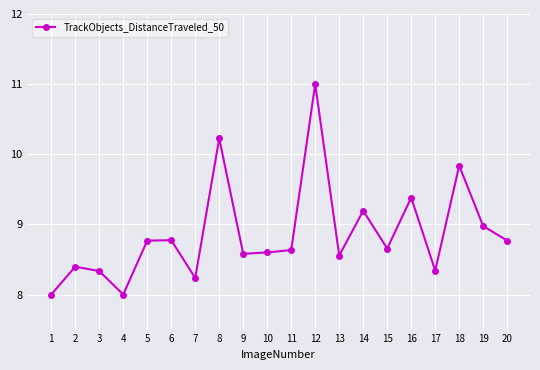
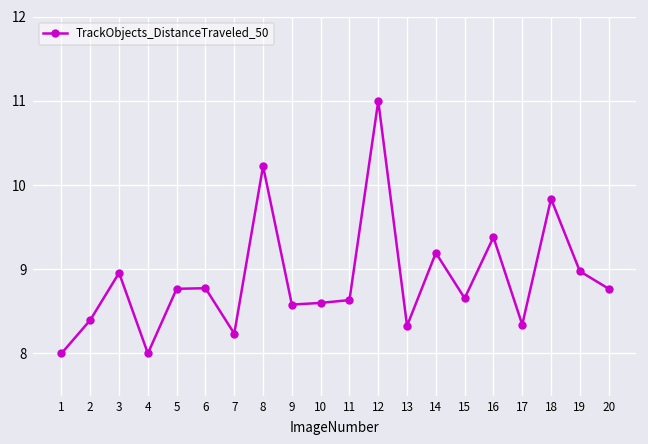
  {
    "1": 8.0,
    "2": 8.4,
-   "3": 8.3,
+   "3": 9.0,
    "4": 8.0,
    "5": 8.8,
    "6": 8.8,
    "7": 8.2,
    "8": 10.2,
    "9": 8.6,
    "10": 8.6,
    "11": 8.6,
    "12": 11.0,
-   "13": 8.6,
+   "13": 8.3,
    "14": 9.2,
    "15": 8.7,
    "16": 9.4,
    "17": 8.3,
    "18": 9.8,
    "19": 9.0,
    "20": 8.8
  }
